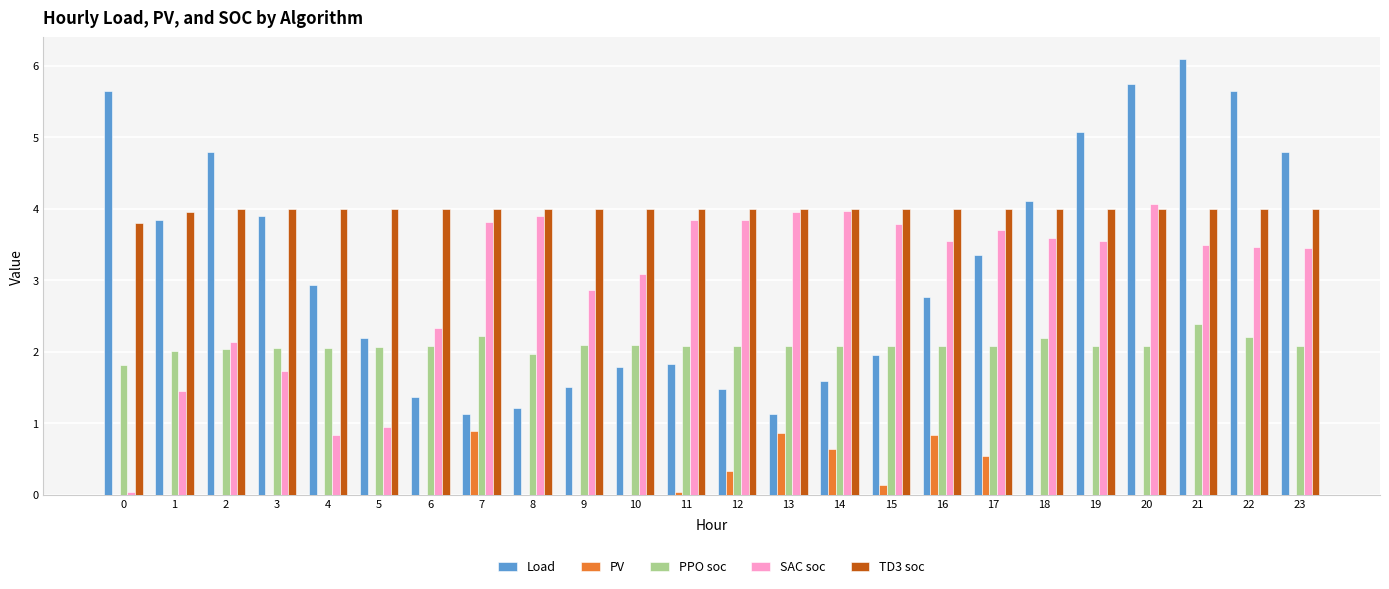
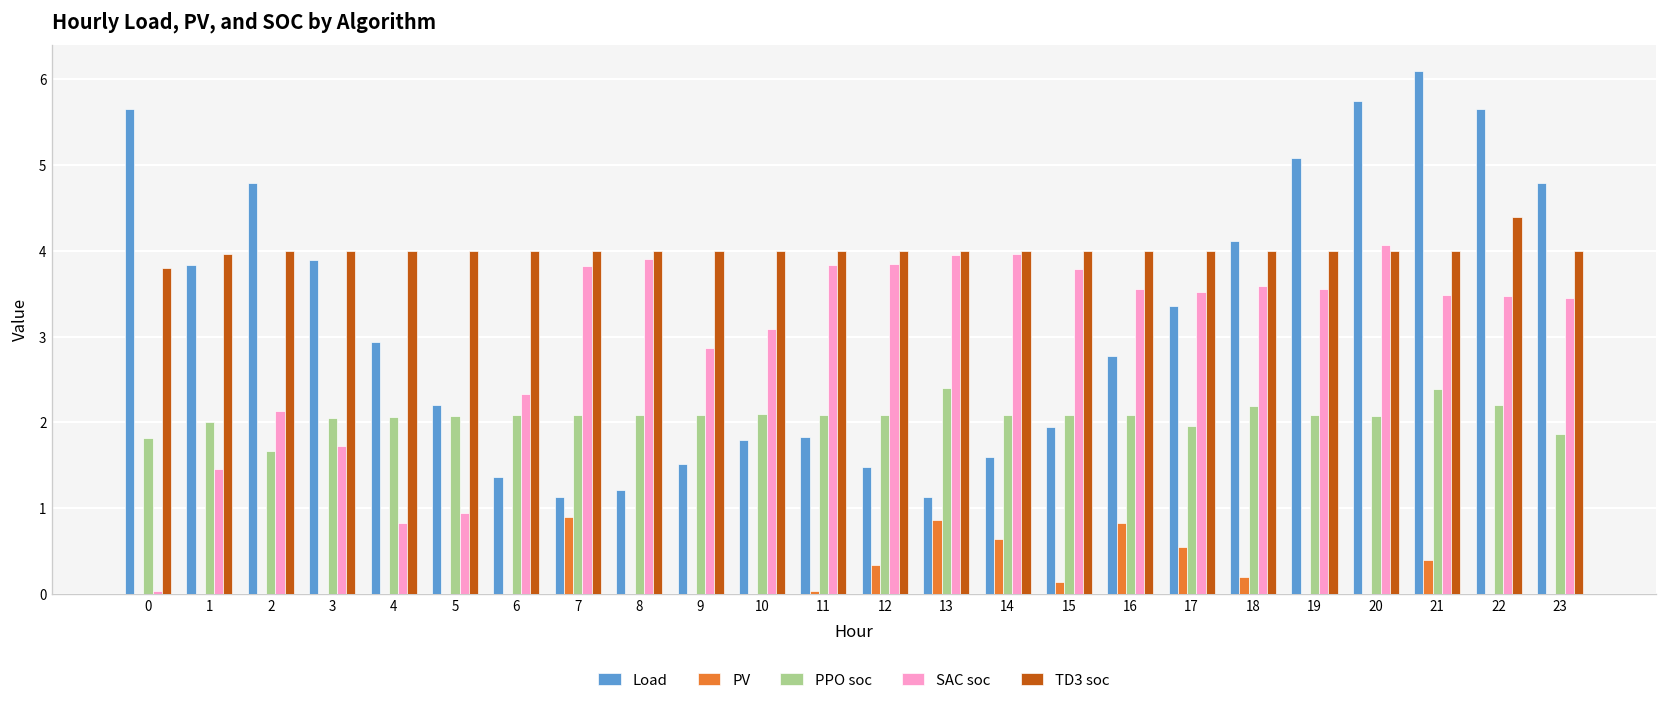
  {
    "Load": {
      "0": 5.7,
      "1": 3.8,
      "2": 4.8,
      "3": 3.9,
      "4": 2.9,
      "5": 2.2,
      "6": 1.4,
      "7": 1.1,
      "8": 1.2,
      "9": 1.5,
      "10": 1.8,
      "11": 1.8,
      "12": 1.5,
      "13": 1.1,
      "14": 1.6,
      "15": 2.0,
      "16": 2.8,
      "17": 3.4,
      "18": 4.1,
      "19": 5.1,
      "20": 5.7,
      "21": 6.1,
      "22": 5.7,
      "23": 4.8
    },
    "PV": {
      "0": 0.0,
      "1": 0.0,
      "2": 0.0,
      "3": 0.0,
      "4": 0.0,
      "5": 0.0,
      "6": 0.0,
      "7": 0.9,
      "8": 0.0,
      "11": 0.0,
      "12": 0.3,
      "13": 0.9,
      "14": 0.6,
      "15": 0.1,
      "16": 0.8,
      "17": 0.5,
-     "18": 0.0,
+     "18": 0.2,
      "19": 0.0,
      "20": 0.0,
-     "21": 0.0,
+     "21": 0.4,
      "22": 0.0,
      "23": 0.0
    },
    "PPO soc": {
      "0": 1.8,
      "1": 2.0,
-     "2": 2.0,
+     "2": 1.7,
      "3": 2.0,
      "4": 2.1,
      "5": 2.1,
      "6": 2.1,
-     "7": 2.2,
-     "8": 2.0,
+     "7": 2.1,
+     "8": 2.1,
      "9": 2.1,
      "10": 2.1,
      "11": 2.1,
      "12": 2.1,
-     "13": 2.1,
+     "13": 2.4,
      "14": 2.1,
      "15": 2.1,
      "16": 2.1,
-     "17": 2.1,
+     "17": 2.0,
      "18": 2.2,
      "19": 2.1,
      "20": 2.1,
      "21": 2.4,
      "22": 2.2,
-     "23": 2.1
+     "23": 1.9
    },
    "SAC soc": {
      "0": 0.0,
      "1": 1.5,
      "2": 2.1,
      "3": 1.7,
      "4": 0.8,
      "5": 1.0,
      "6": 2.3,
      "7": 3.8,
      "8": 3.9,
      "9": 2.9,
      "10": 3.1,
      "11": 3.8,
      "12": 3.8,
      "13": 4.0,
      "14": 4.0,
      "15": 3.8,
      "16": 3.6,
-     "17": 3.7,
+     "17": 3.5,
      "18": 3.6,
      "19": 3.6,
      "20": 4.1,
      "21": 3.5,
      "22": 3.5,
      "23": 3.5
    },
    "TD3 soc": {
      "0": 3.8,
      "1": 4.0,
      "2": 4.0,
      "3": 4.0,
      "4": 4.0,
      "5": 4.0,
      "6": 4.0,
      "7": 4.0,
      "8": 4.0,
      "9": 4.0,
      "10": 4.0,
      "11": 4.0,
      "12": 4.0,
      "13": 4.0,
      "14": 4.0,
      "15": 4.0,
      "16": 4.0,
      "17": 4.0,
      "18": 4.0,
      "19": 4.0,
      "20": 4.0,
      "21": 4.0,
-     "22": 4.0,
+     "22": 4.4,
      "23": 4.0
    }
  }
